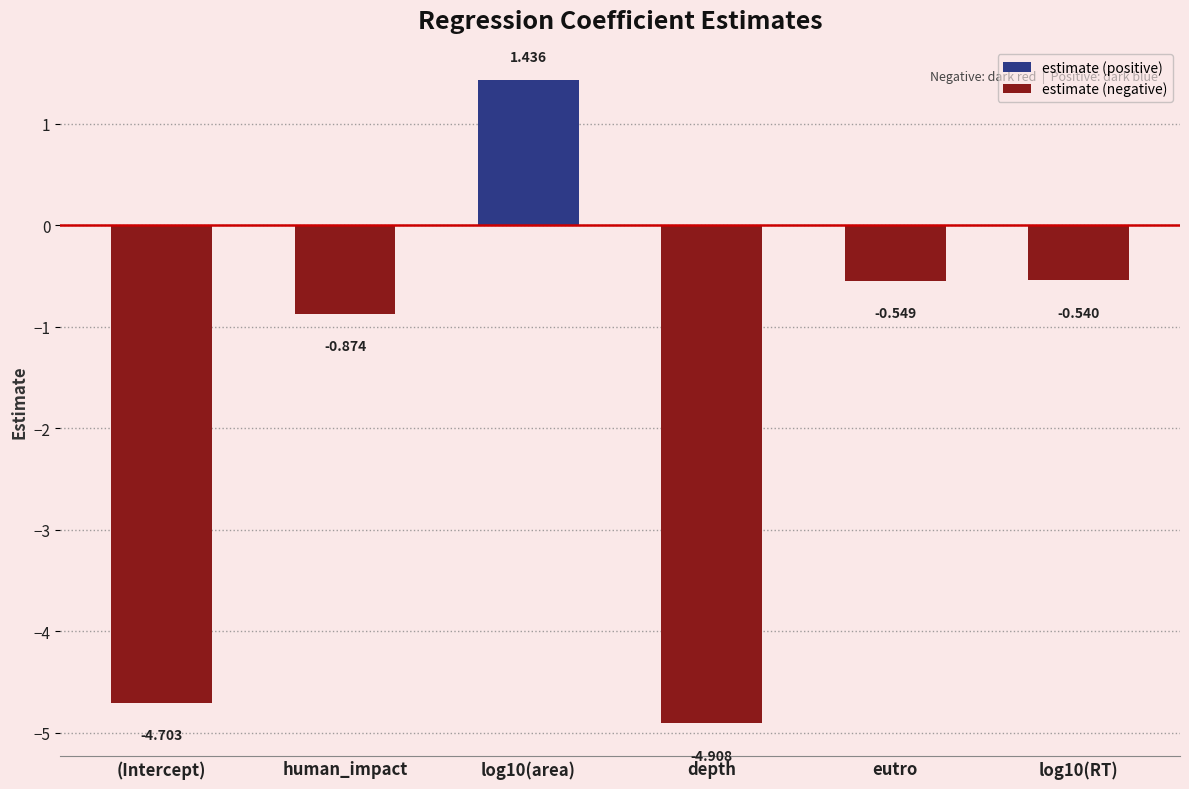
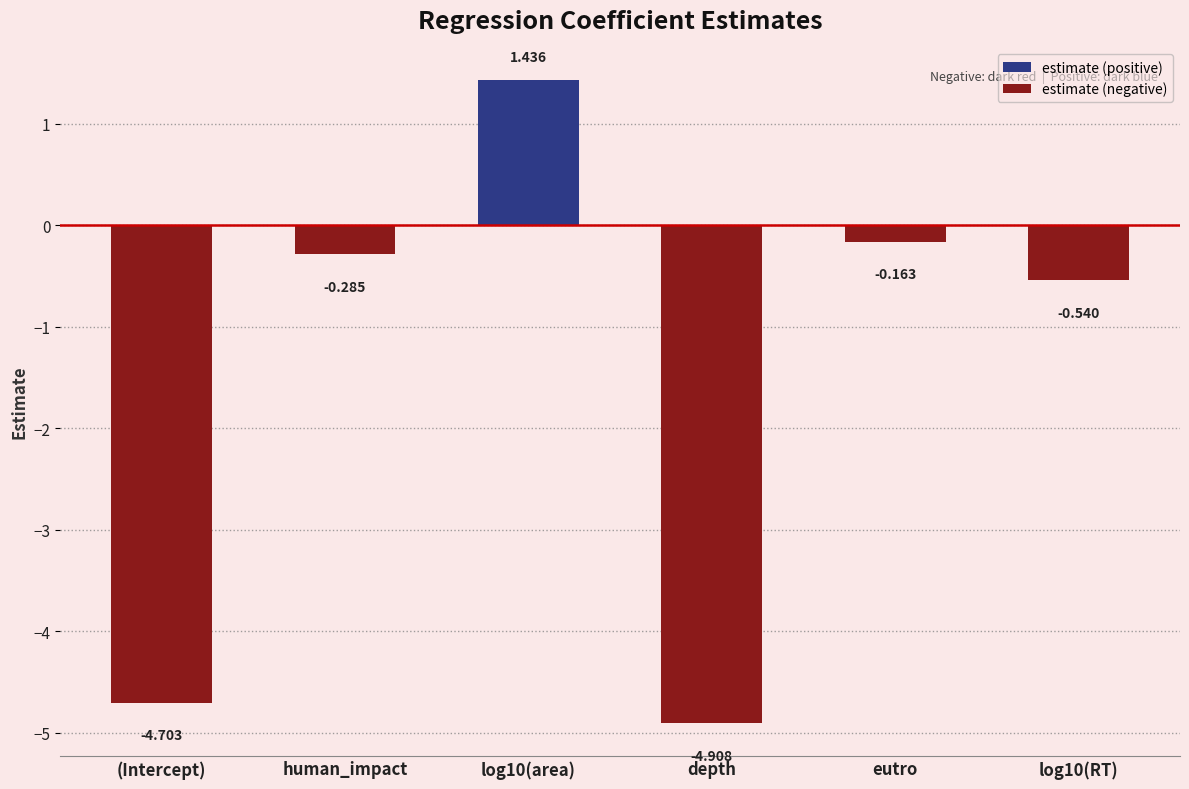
  {
-   "human_impact": -0.874,
+   "human_impact": -0.285,
    "log10(area)": 1.436,
-   "eutro": -0.549
+   "eutro": -0.163
  }
